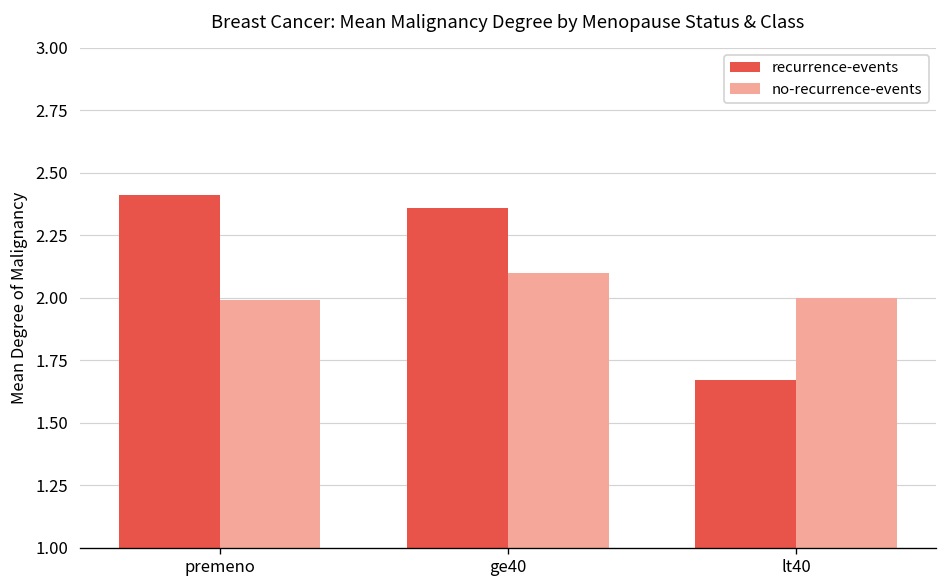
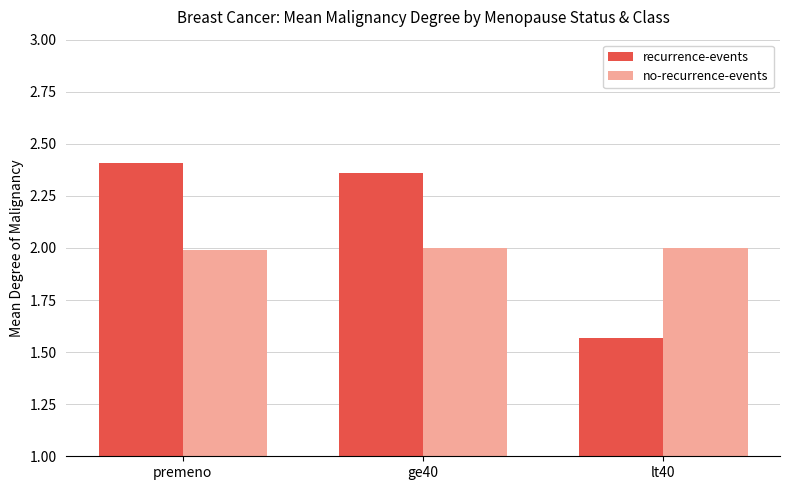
  {
    "recurrence-events": {
      "premeno": 2.41,
      "ge40": 2.36,
-     "lt40": 1.67
+     "lt40": 1.57
    },
    "no-recurrence-events": {
      "premeno": 2.0,
-     "ge40": 2.1,
+     "ge40": 2.0,
      "lt40": 2.0
    }
  }
